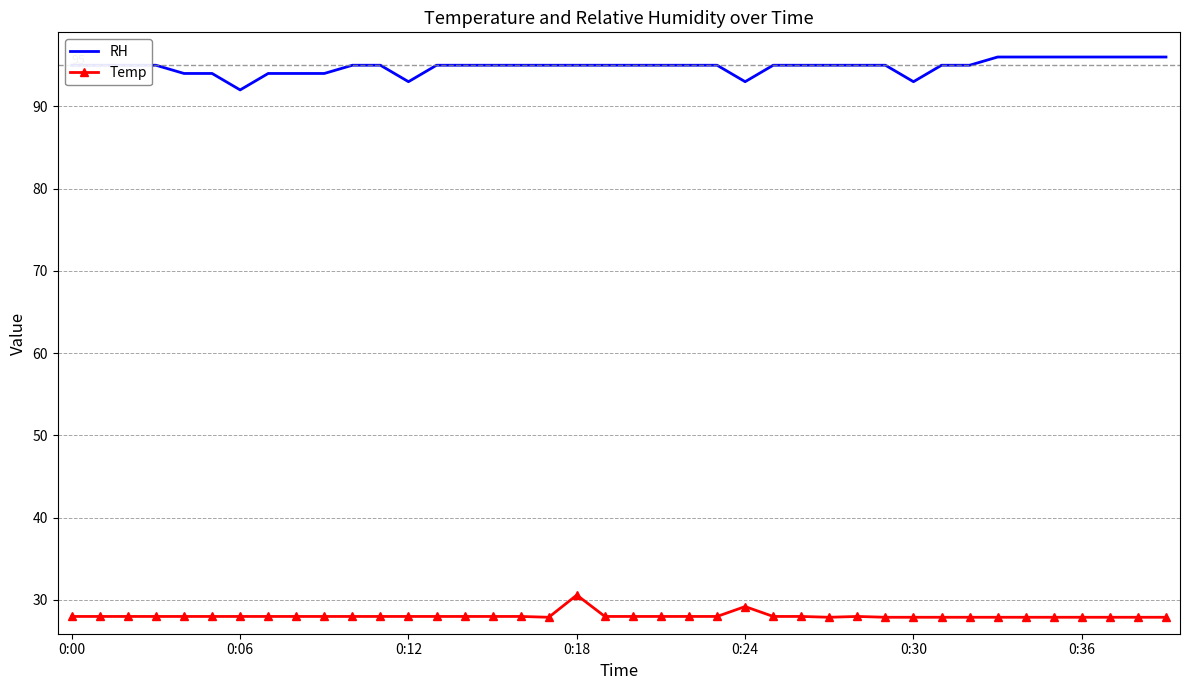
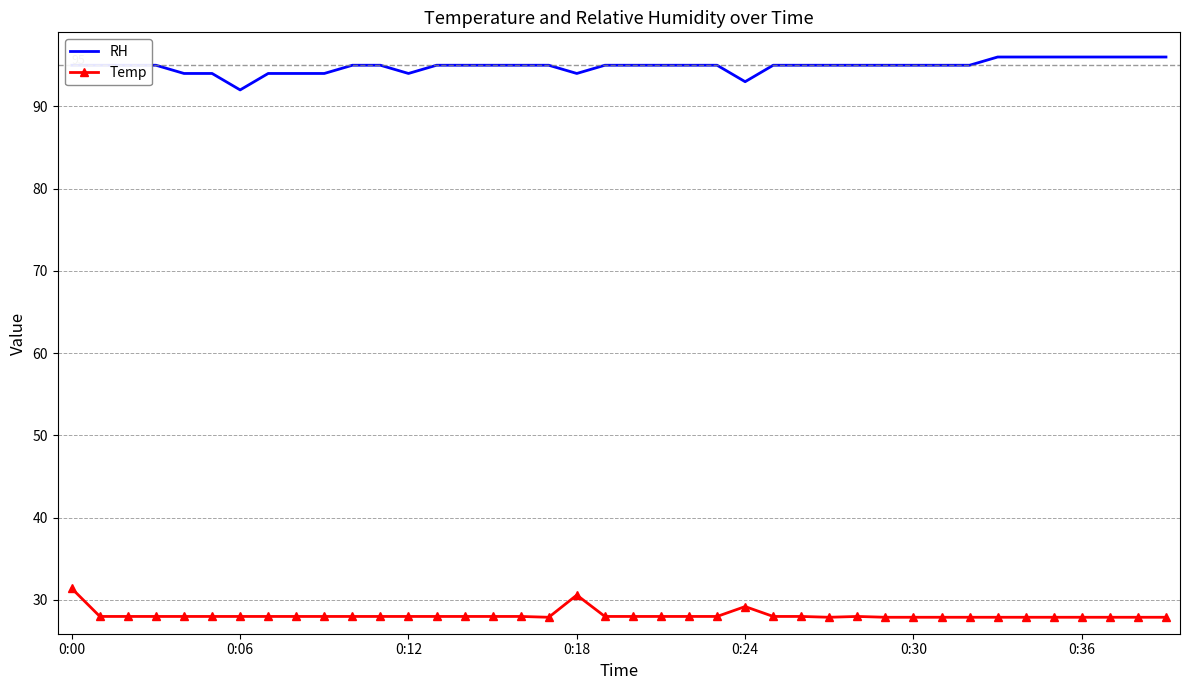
  {
    "RH": {
      "0:06": 92,
-     "0:12": 93,
-     "0:18": 95,
+     "0:12": 94,
+     "0:18": 94,
      "0:24": 93,
-     "0:30": 93,
+     "0:30": 95,
      "0:36": 96
    },
    "Temp": {
-     "0:00": 28,
+     "0:00": 31,
      "0:06": 28,
      "0:12": 28,
      "0:18": 31,
      "0:24": 29,
      "0:30": 28,
      "0:36": 28
    }
  }
